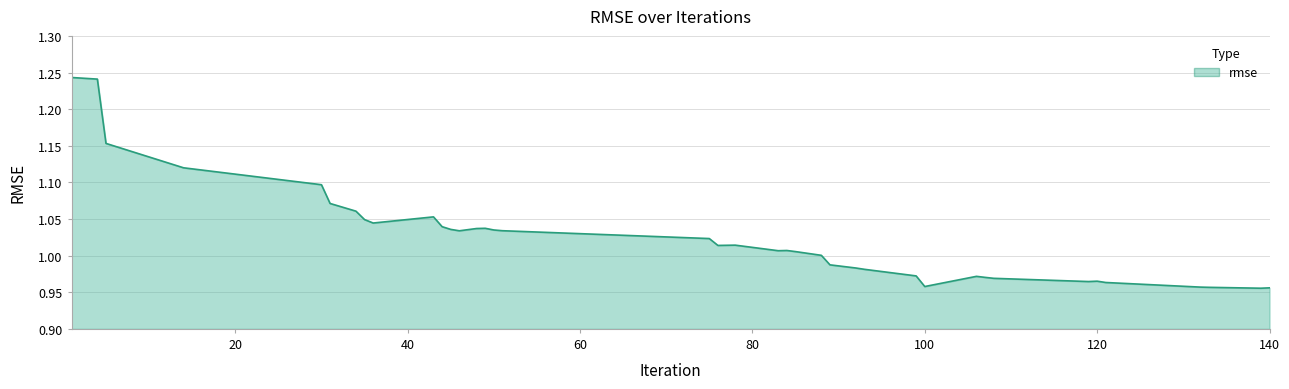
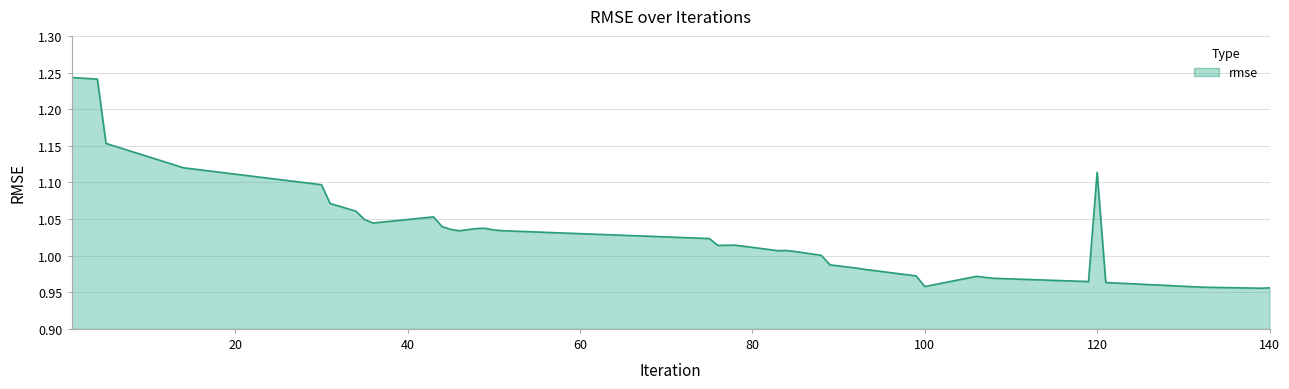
  {
    "100": 0.96,
-   "120": 0.97,
+   "120": 1.11,
    "140": 0.96
  }
